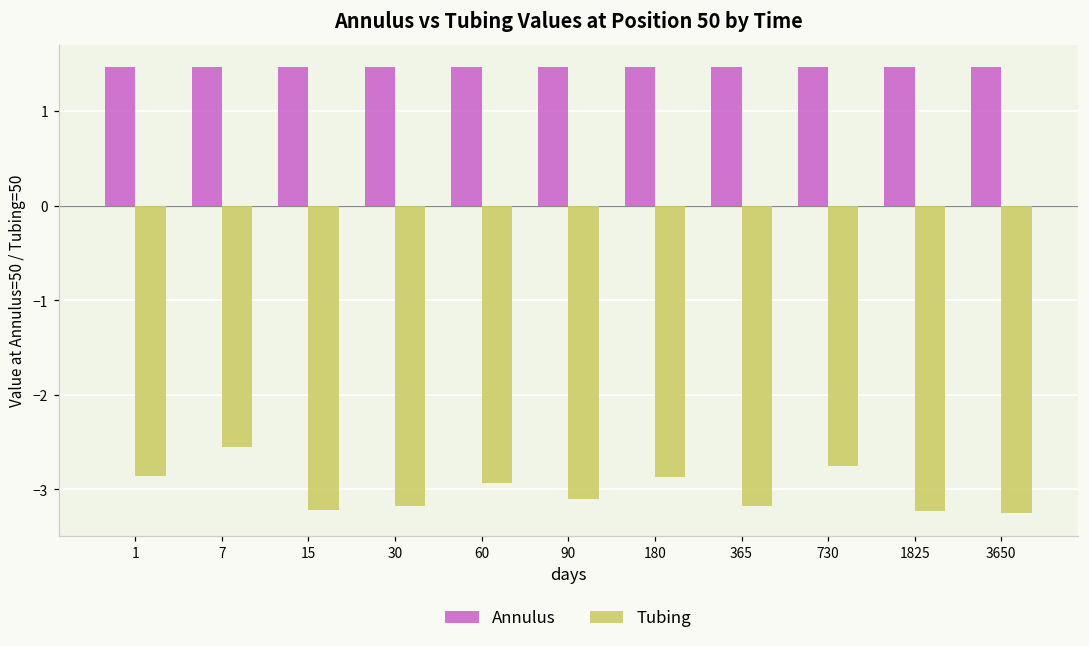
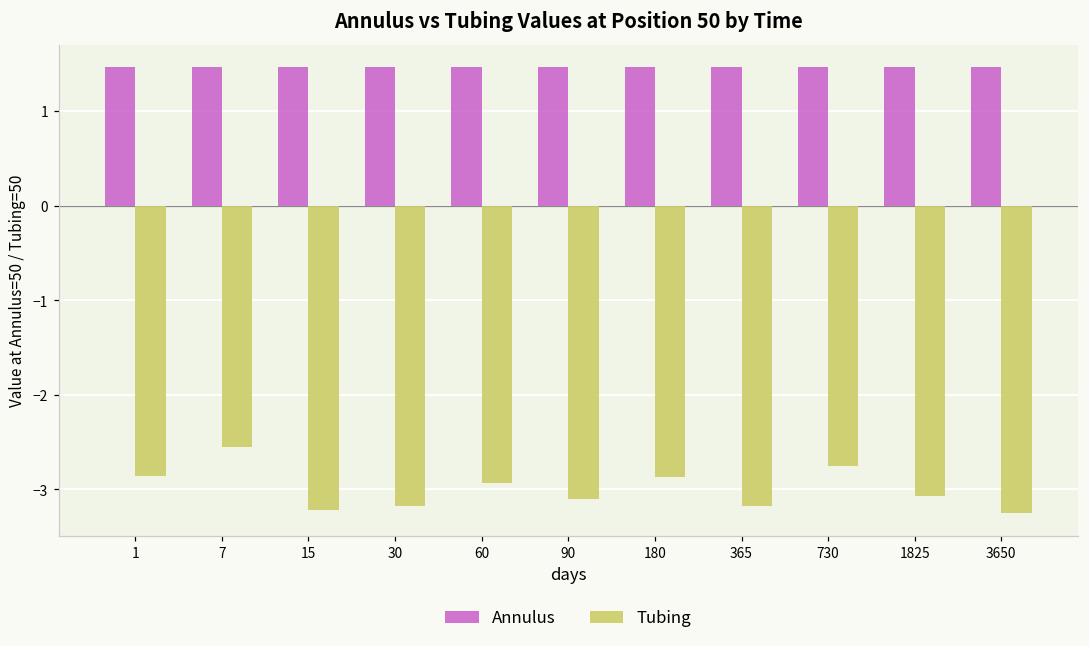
  {
    "Annulus": {
      "1": 1.5,
      "7": 1.5,
      "15": 1.5,
      "30": 1.5,
      "60": 1.5,
      "90": 1.5,
      "180": 1.5,
      "365": 1.5,
      "730": 1.5,
      "1825": 1.5,
      "3650": 1.5
    },
    "Tubing": {
      "1": -2.9,
      "7": -2.6,
      "15": -3.2,
      "30": -3.2,
      "60": -2.9,
      "90": -3.1,
      "180": -2.9,
      "365": -3.2,
      "730": -2.7,
-     "1825": -3.2,
+     "1825": -3.1,
      "3650": -3.3
    }
  }
